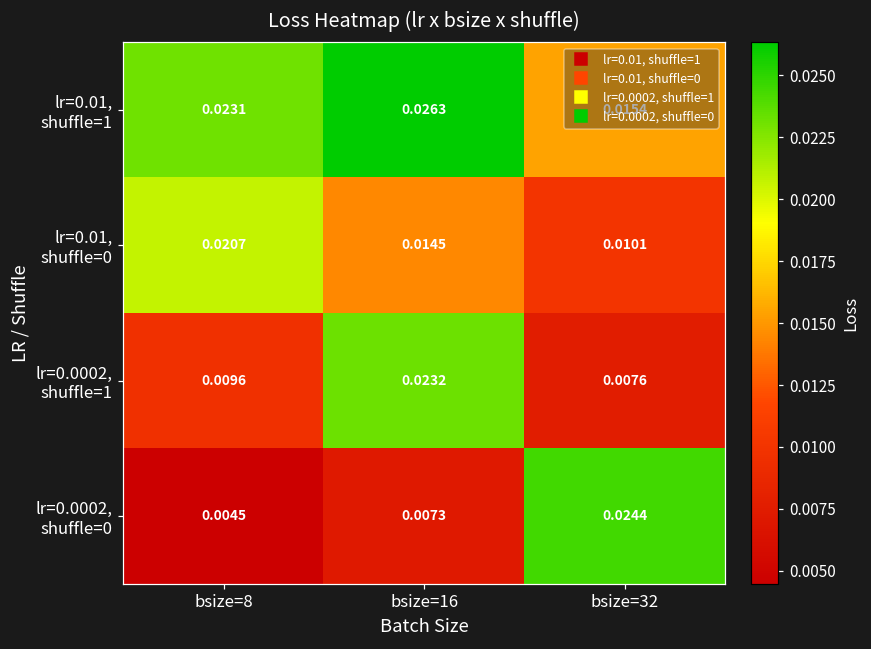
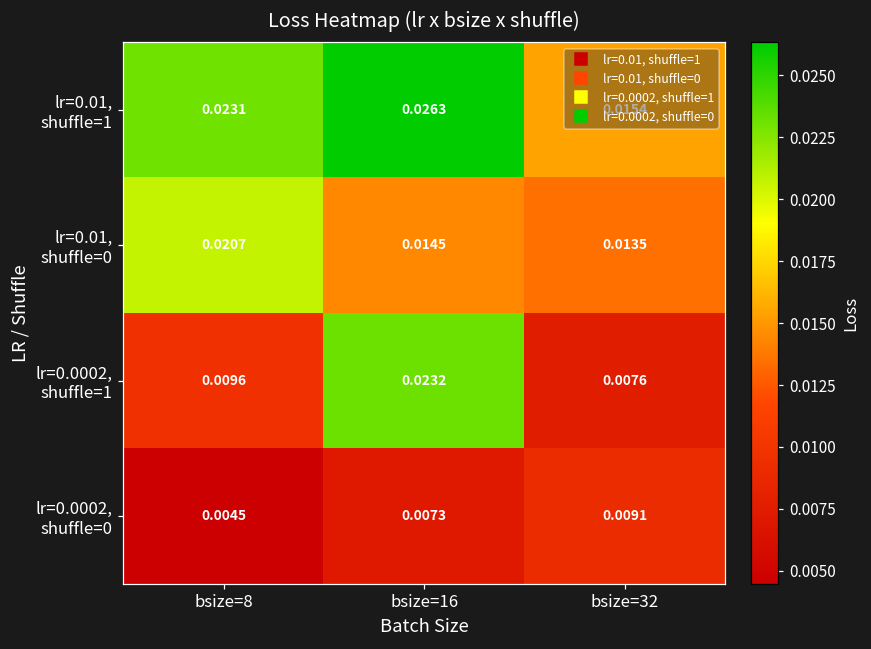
  {
    "lr=0.01, shuffle=1": {
      "bsize=8": 0.0231,
      "bsize=16": 0.0263
    },
    "lr=0.01, shuffle=0": {
      "bsize=8": 0.0207,
      "bsize=16": 0.0145,
-     "bsize=32": 0.0101
+     "bsize=32": 0.0135
    },
    "lr=0.0002, shuffle=1": {
      "bsize=8": 0.0096,
      "bsize=16": 0.0232,
      "bsize=32": 0.0076
    },
    "lr=0.0002, shuffle=0": {
      "bsize=8": 0.0045,
      "bsize=16": 0.0073,
-     "bsize=32": 0.0244
+     "bsize=32": 0.0091
    }
  }
